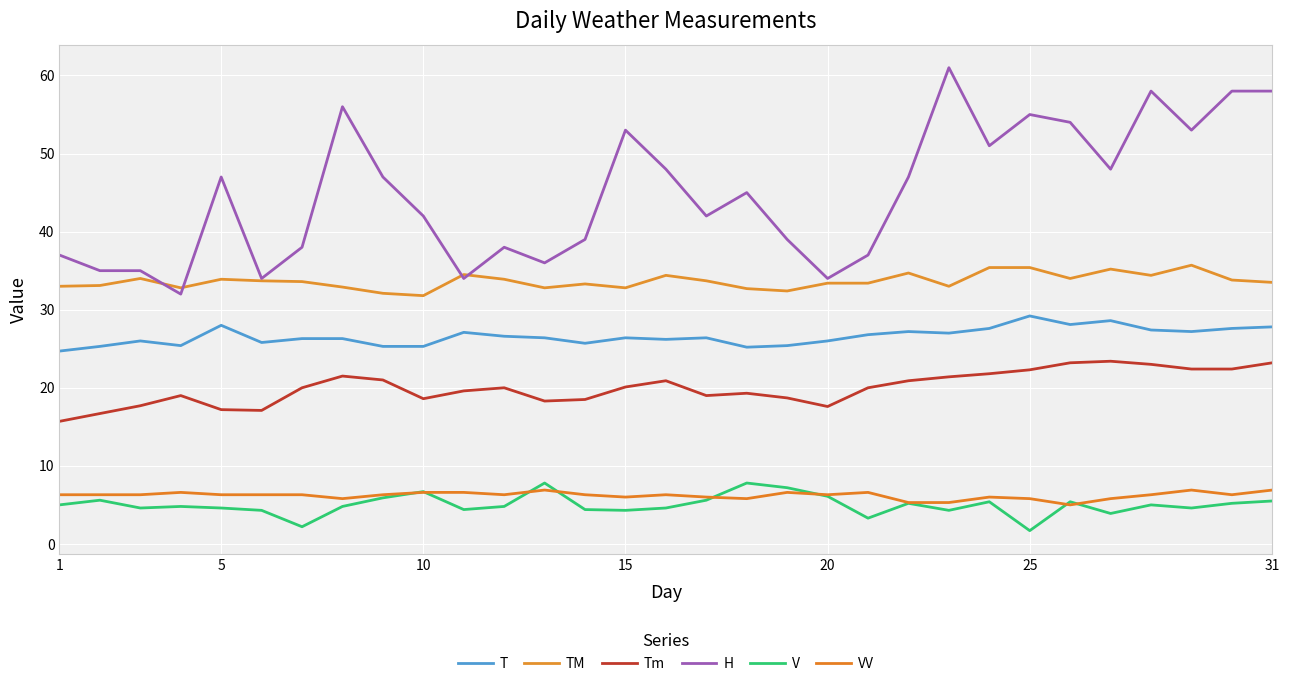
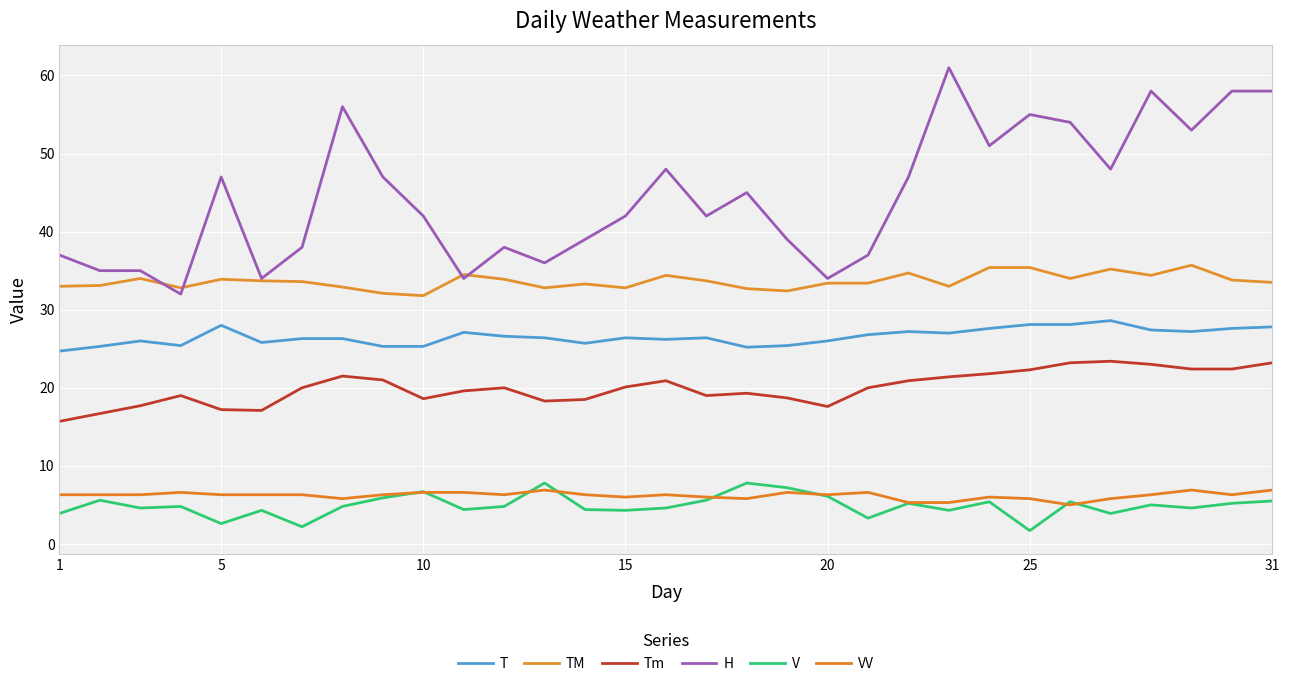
  {
    "T": {
      "1": 25,
      "5": 28,
      "10": 25,
      "15": 26,
      "20": 26,
-     "25": 29,
+     "25": 28,
      "31": 28
    },
    "Tm": {
      "1": 16,
      "5": 17,
      "10": 19,
      "15": 20,
      "20": 18,
      "25": 22,
      "31": 23
    },
    "H": {
      "1": 37,
      "5": 47,
      "10": 42,
-     "15": 53,
+     "15": 42,
      "20": 34,
      "25": 55,
      "31": 58
    },
    "V": {
-     "1": 5,
-     "5": 5,
+     "1": 4,
+     "5": 3,
      "15": 4,
      "25": 2,
      "31": 6
    }
  }
